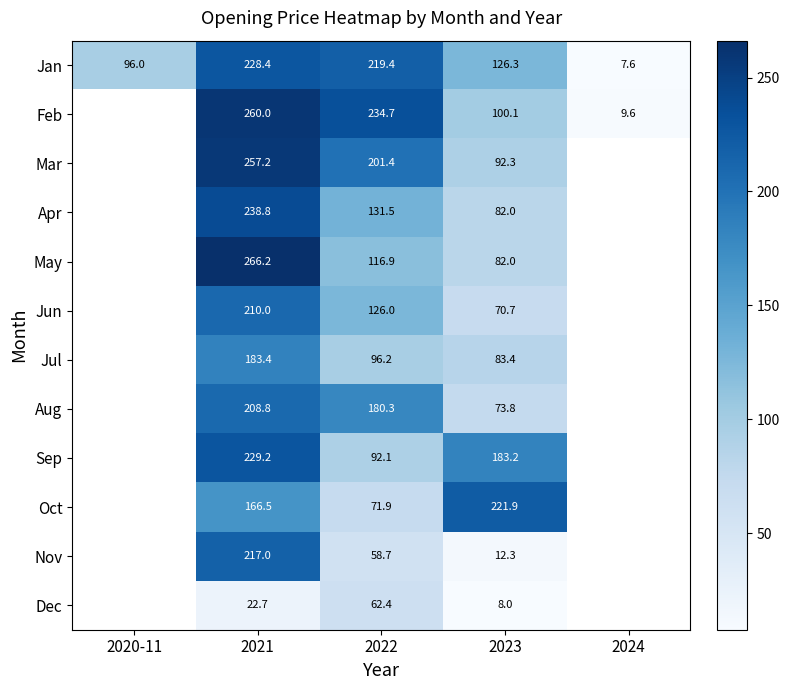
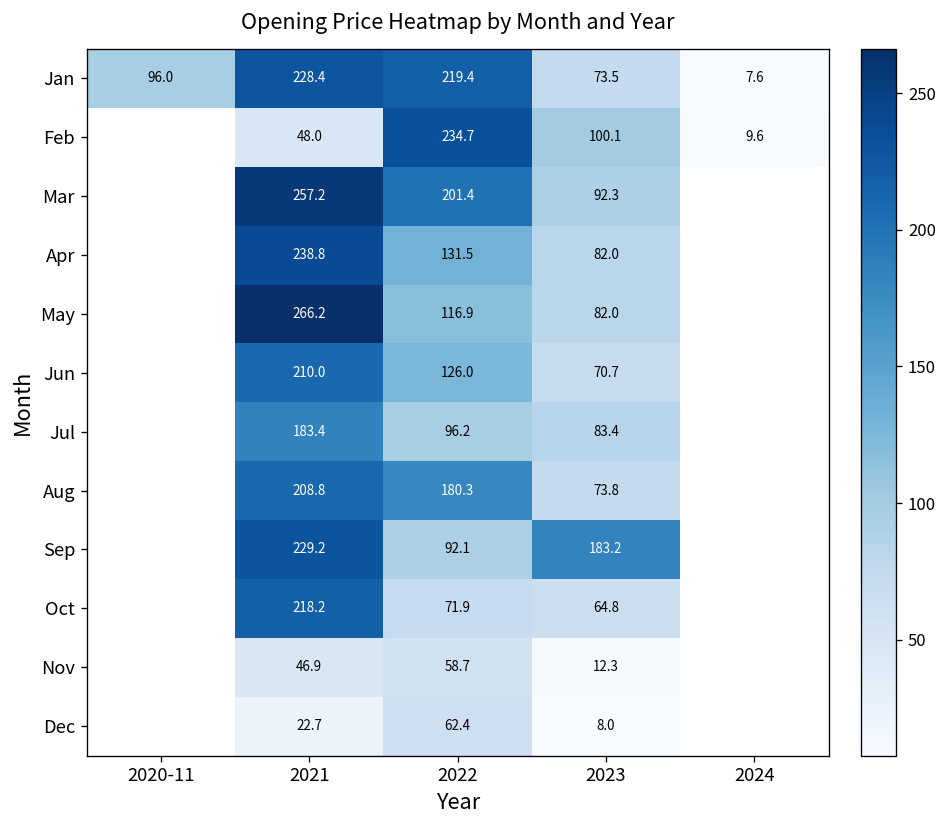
  {
    "Jan": {
      "2020-11": 96.0,
      "2021": 228.4,
      "2022": 219.4,
-     "2023": 126.3,
+     "2023": 73.5,
      "2024": 7.6
    },
    "Feb": {
-     "2021": 260.0,
+     "2021": 48.0,
      "2022": 234.7,
      "2023": 100.1,
      "2024": 9.6
    },
    "Mar": {
      "2021": 257.2,
      "2022": 201.4,
      "2023": 92.3
    },
    "Apr": {
      "2021": 238.8,
      "2022": 131.5,
      "2023": 82.0
    },
    "May": {
      "2021": 266.2,
      "2022": 116.9,
      "2023": 82.0
    },
    "Jun": {
      "2021": 210.0,
      "2022": 126.0,
      "2023": 70.7
    },
    "Jul": {
      "2021": 183.4,
      "2022": 96.2,
      "2023": 83.4
    },
    "Aug": {
      "2021": 208.8,
      "2022": 180.3,
      "2023": 73.8
    },
    "Sep": {
      "2021": 229.2,
      "2022": 92.1,
      "2023": 183.2
    },
    "Oct": {
-     "2021": 166.5,
+     "2021": 218.2,
      "2022": 71.9,
-     "2023": 221.9
+     "2023": 64.8
    },
    "Nov": {
-     "2021": 217.0,
+     "2021": 46.9,
      "2022": 58.7,
      "2023": 12.3
    },
    "Dec": {
      "2021": 22.7,
      "2022": 62.4,
      "2023": 8.0
    }
  }
